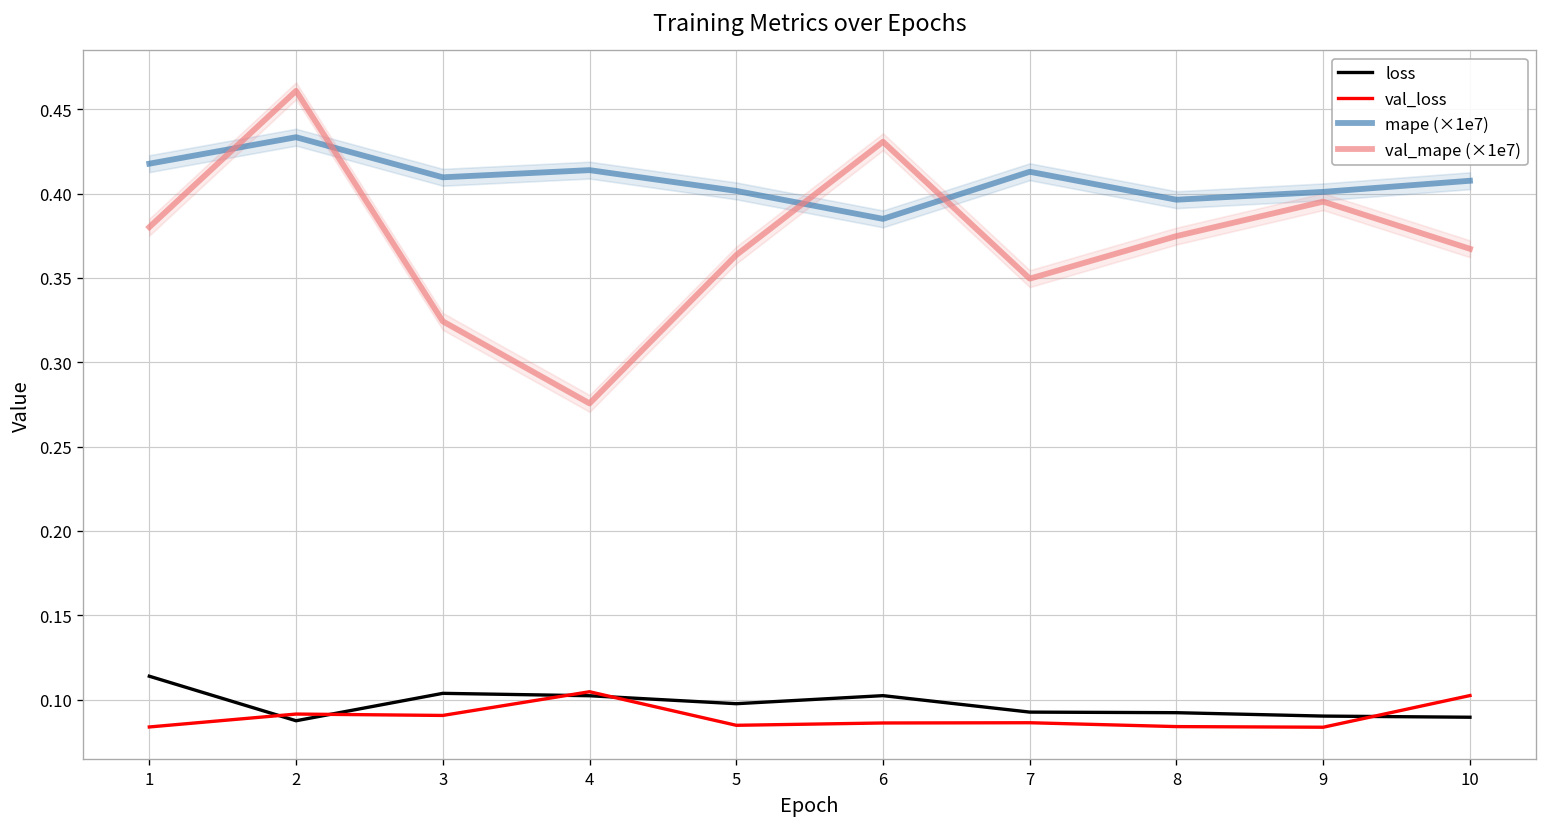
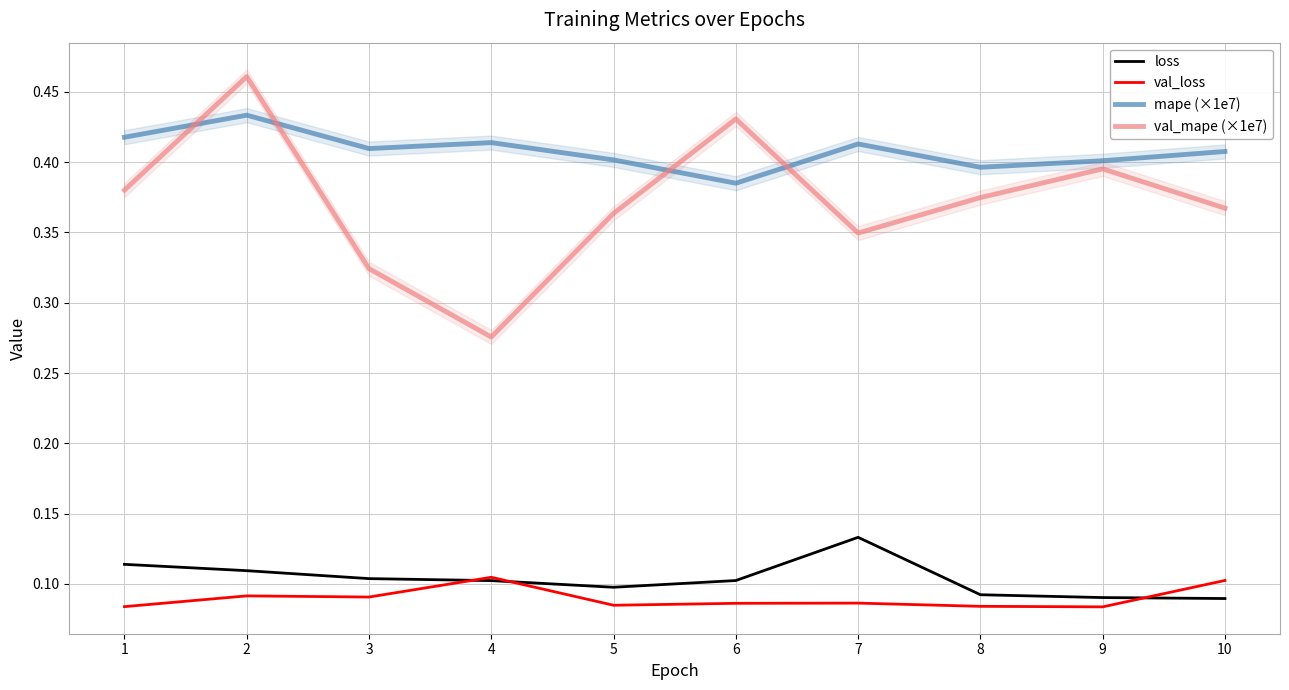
  {
    "loss": {
      "1": 0.114,
-     "2": 0.087,
+     "2": 0.109,
      "3": 0.104,
      "4": 0.102,
      "5": 0.098,
      "6": 0.102,
-     "7": 0.093,
+     "7": 0.133,
      "8": 0.092,
      "9": 0.090,
      "10": 0.090
    },
    "val_loss": {
      "1": 0.084,
      "2": 0.091,
      "3": 0.091,
      "4": 0.105,
      "5": 0.085,
      "6": 0.086,
      "7": 0.086,
      "8": 0.084,
      "9": 0.084,
      "10": 0.102
    }
  }
